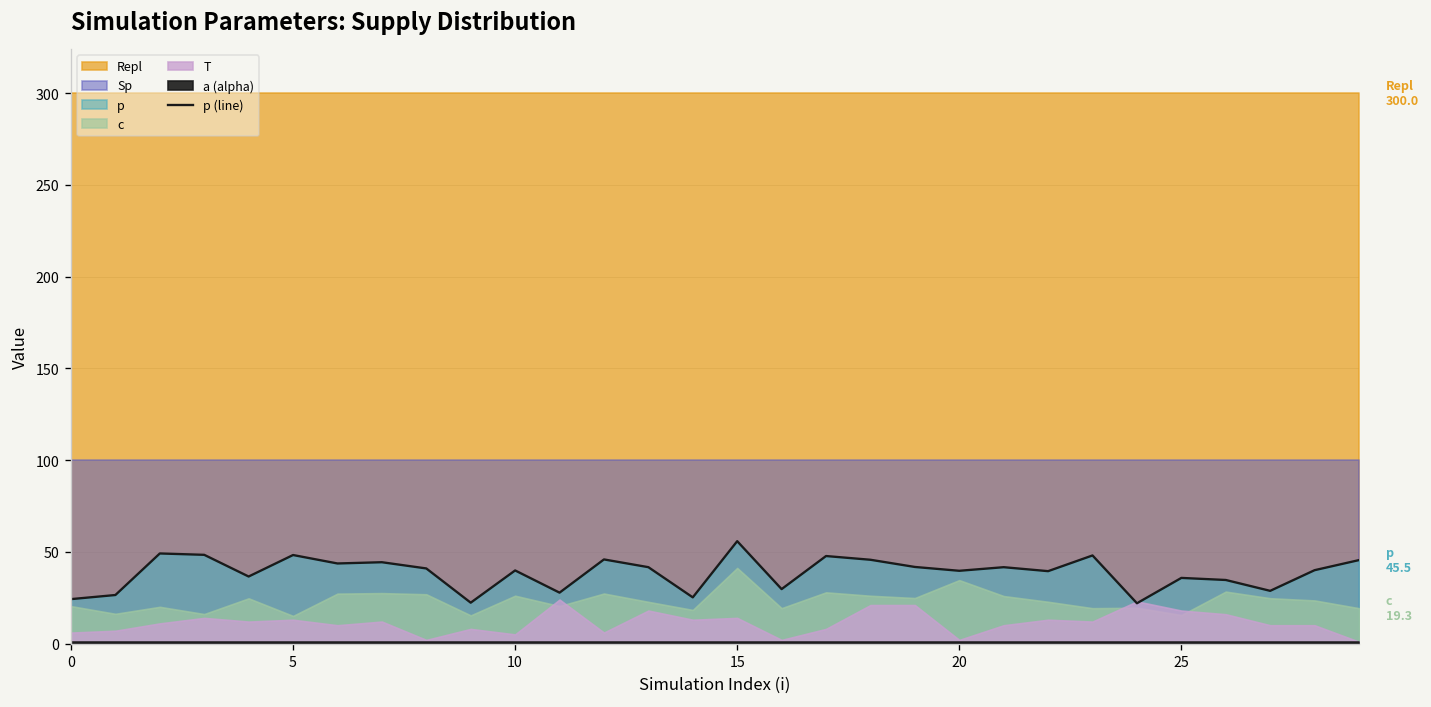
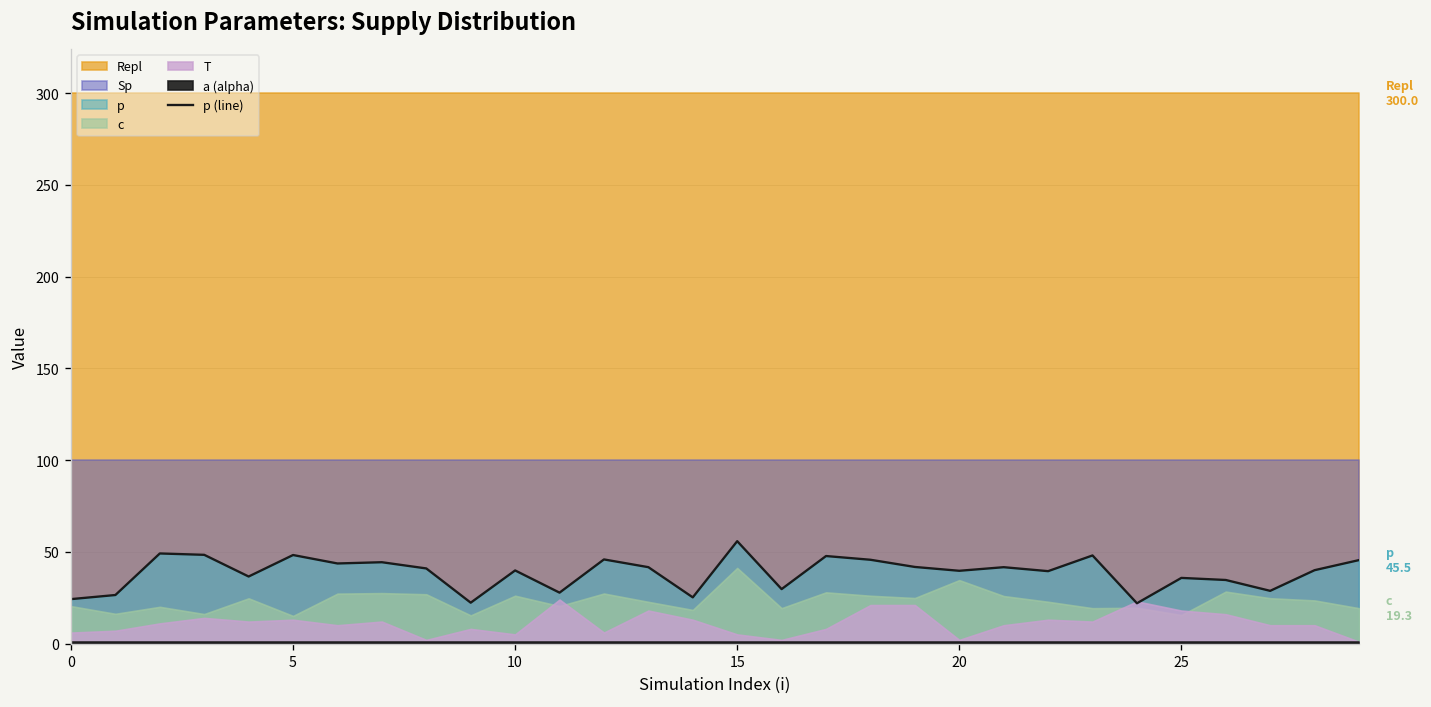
  {
    "Repl": {
      "0": 300,
      "5": 300,
      "10": 300,
      "15": 300,
      "20": 300,
      "25": 300
    },
    "Sp": {
      "0": 100,
      "5": 100,
      "10": 100,
      "15": 100,
      "20": 100,
      "25": 100
    },
    "p": {
      "0": 24,
      "5": 48,
      "10": 40,
      "15": 56,
      "20": 40,
      "25": 36
    },
    "c": {
      "0": 20,
      "5": 15,
      "10": 26,
      "15": 41,
      "20": 35,
      "25": 16
    },
    "T": {
      "0": 6,
      "5": 13,
      "10": 5,
-     "15": 14,
+     "15": 5,
      "25": 18
    }
  }
